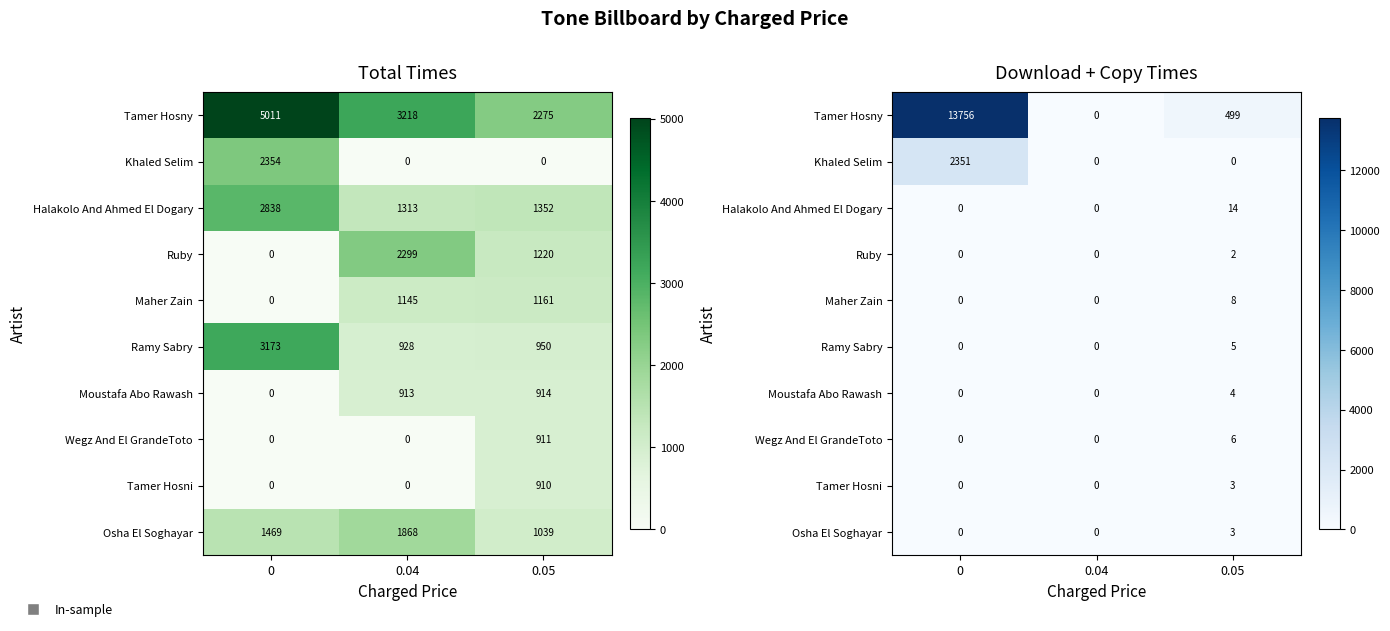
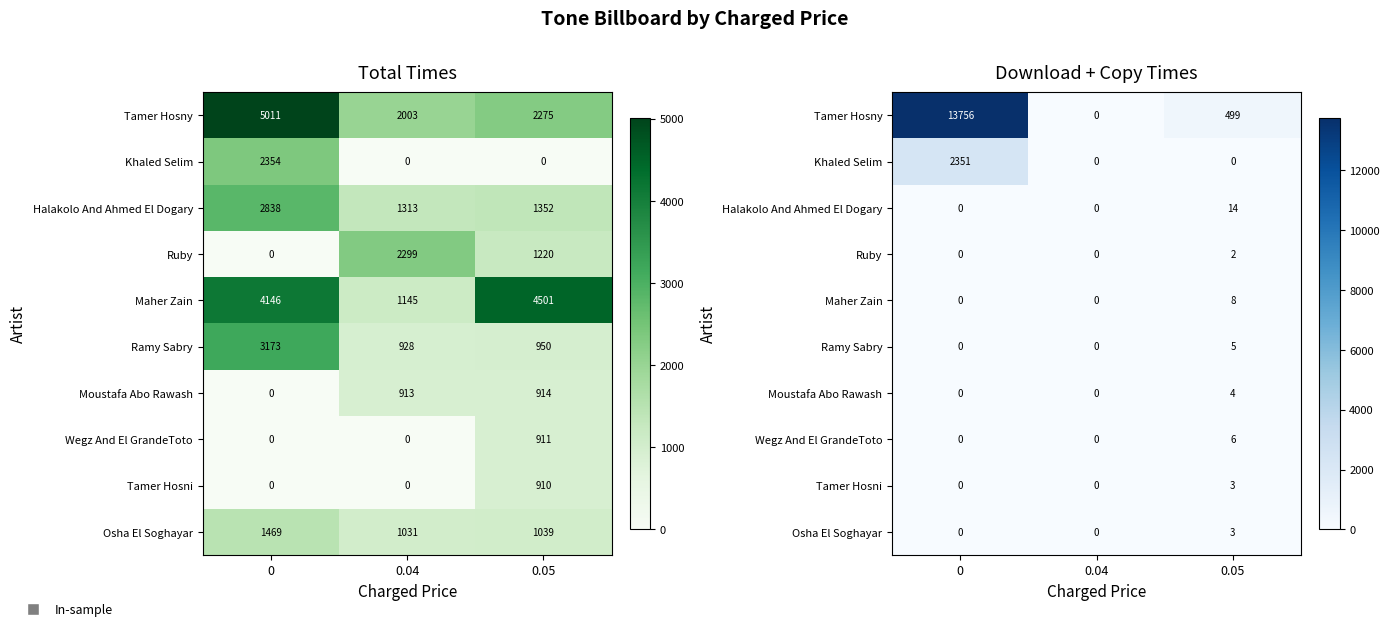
  {
    "Total Times": {
      "Tamer Hosny": {
        "0": 5011,
-       "0.04": 3218,
+       "0.04": 2003,
        "0.05": 2275
      },
      "Khaled Selim": {
        "0": 2354,
        "0.04": 0,
        "0.05": 0
      },
      "Halakolo And Ahmed El Dogary": {
        "0": 2838,
        "0.04": 1313,
        "0.05": 1352
      },
      "Ruby": {
        "0": 0,
        "0.04": 2299,
        "0.05": 1220
      },
      "Maher Zain": {
-       "0": 0,
+       "0": 4146,
        "0.04": 1145,
-       "0.05": 1161
+       "0.05": 4501
      },
      "Ramy Sabry": {
        "0": 3173,
        "0.04": 928,
        "0.05": 950
      },
      "Moustafa Abo Rawash": {
        "0": 0,
        "0.04": 913,
        "0.05": 914
      },
      "Wegz And El GrandeToto": {
        "0": 0,
        "0.04": 0,
        "0.05": 911
      },
      "Tamer Hosni": {
        "0": 0,
        "0.04": 0,
        "0.05": 910
      },
      "Osha El Soghayar": {
        "0": 1469,
-       "0.04": 1868,
+       "0.04": 1031,
        "0.05": 1039
      }
    },
    "Download + Copy Times": {
      "Tamer Hosny": {
        "0": 13756,
        "0.04": 0,
        "0.05": 499
      },
      "Khaled Selim": {
        "0": 2351,
        "0.04": 0,
        "0.05": 0
      },
      "Halakolo And Ahmed El Dogary": {
        "0": 0,
        "0.04": 0,
        "0.05": 14
      },
      "Ruby": {
        "0": 0,
        "0.04": 0,
        "0.05": 2
      },
      "Maher Zain": {
        "0": 0,
        "0.04": 0,
        "0.05": 8
      },
      "Ramy Sabry": {
        "0": 0,
        "0.04": 0,
        "0.05": 5
      },
      "Moustafa Abo Rawash": {
        "0": 0,
        "0.04": 0,
        "0.05": 4
      },
      "Wegz And El GrandeToto": {
        "0": 0,
        "0.04": 0,
        "0.05": 6
      },
      "Tamer Hosni": {
        "0": 0,
        "0.04": 0,
        "0.05": 3
      },
      "Osha El Soghayar": {
        "0": 0,
        "0.04": 0,
        "0.05": 3
      }
    }
  }
